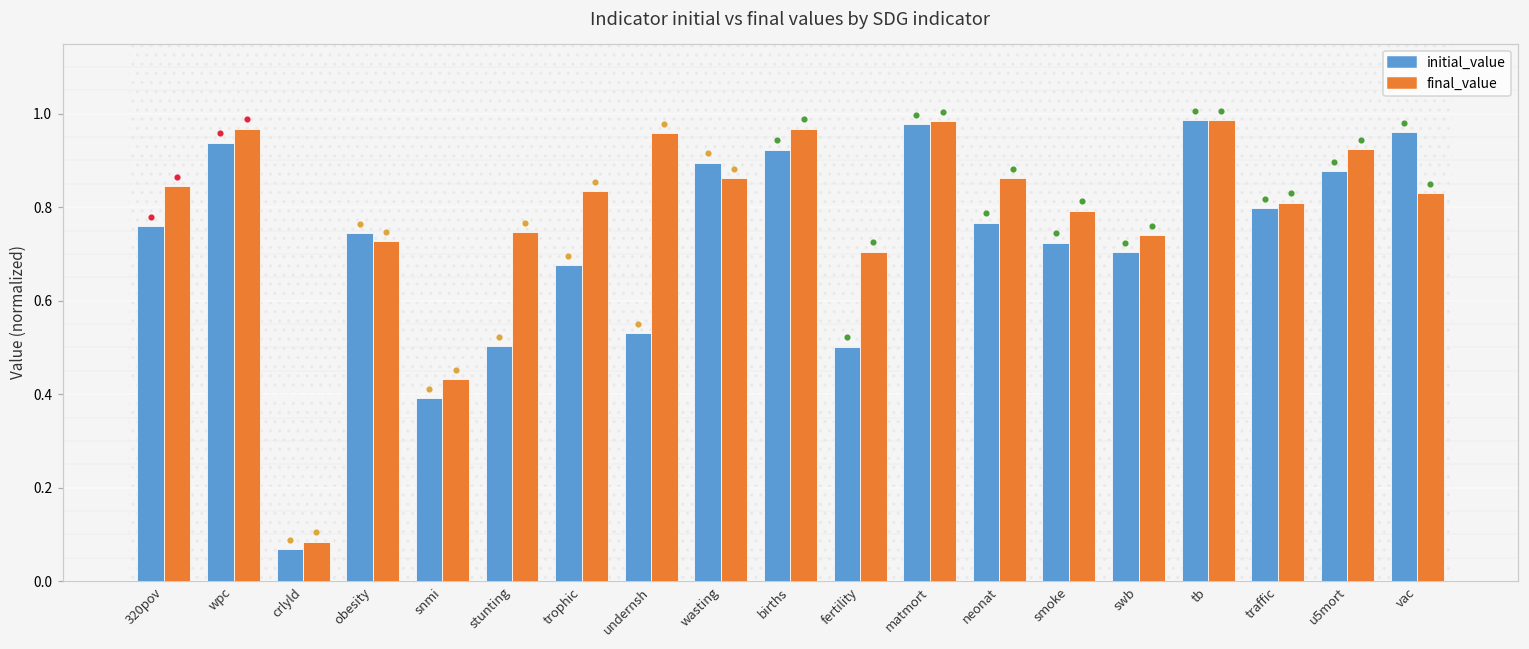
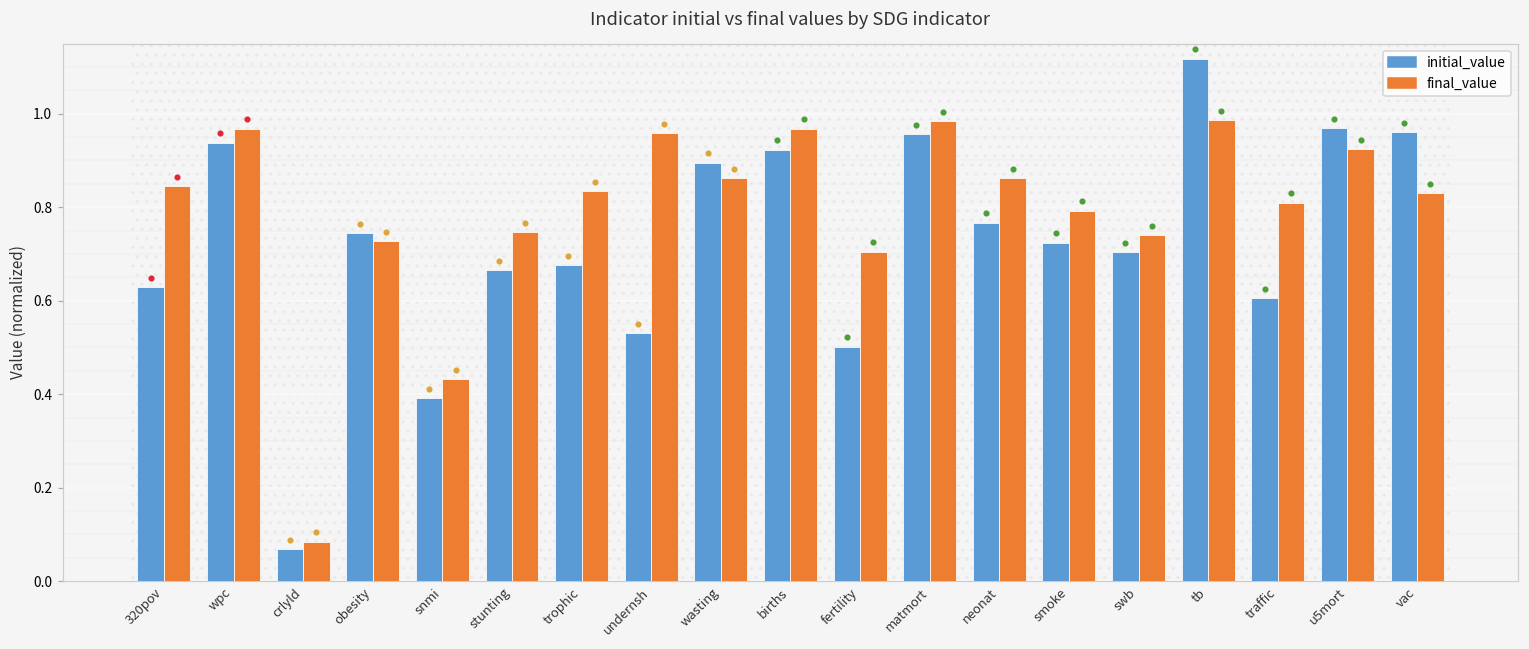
  {
    "initial_value": {
-     "320pov": 0.76,
+     "320pov": 0.63,
      "wpc": 0.94,
      "crlyld": 0.07,
      "obesity": 0.75,
      "snmi": 0.39,
-     "stunting": 0.50,
+     "stunting": 0.67,
      "trophic": 0.68,
      "undernsh": 0.53,
      "wasting": 0.89,
      "births": 0.92,
      "fertility": 0.50,
-     "matmort": 0.98,
+     "matmort": 0.96,
      "neonat": 0.77,
      "smoke": 0.72,
      "swb": 0.70,
-     "tb": 0.99,
-     "traffic": 0.80,
-     "u5mort": 0.88,
+     "tb": 1.12,
+     "traffic": 0.61,
+     "u5mort": 0.97,
      "vac": 0.96
    }
  }
